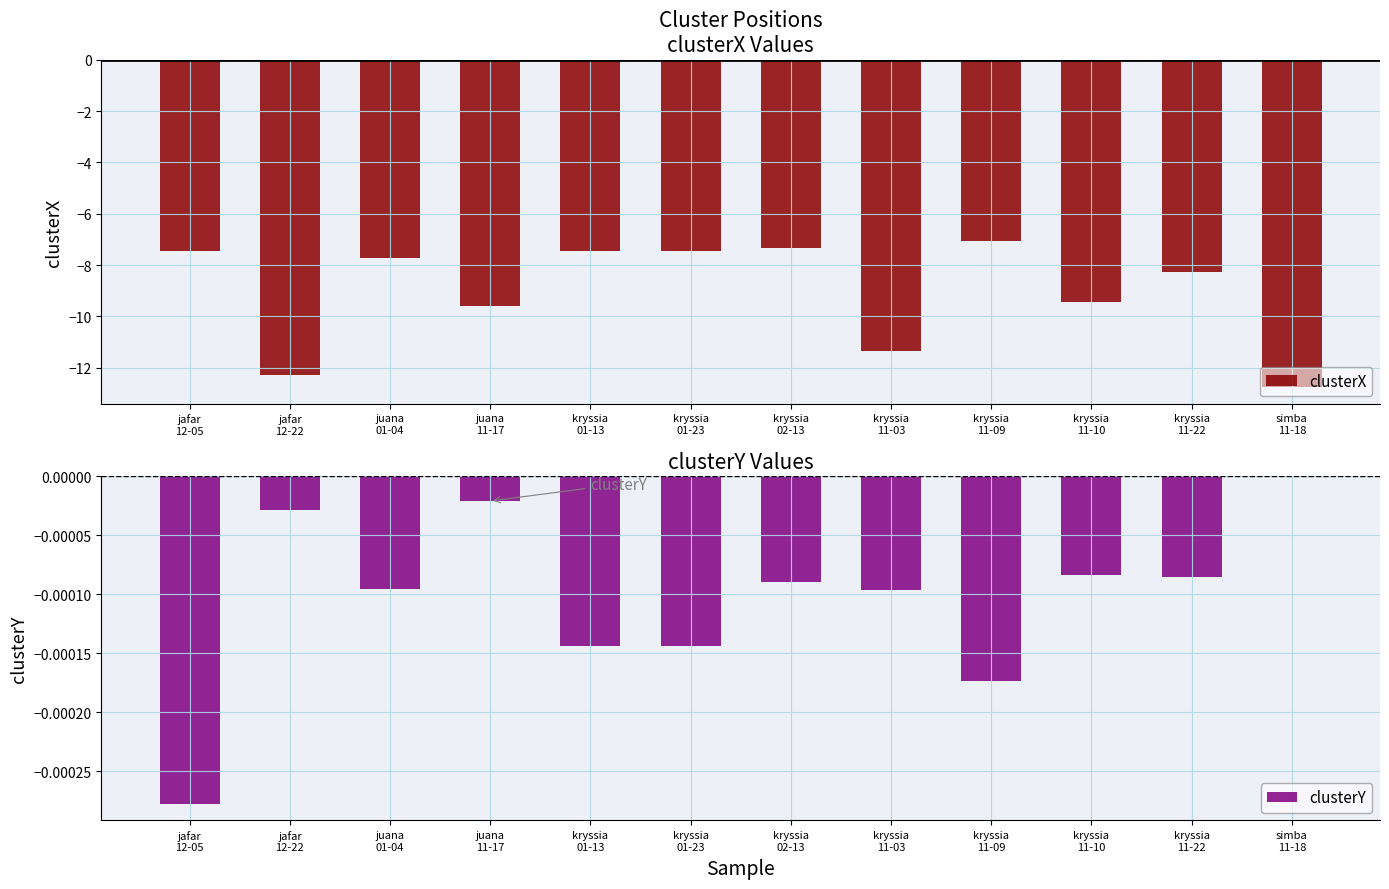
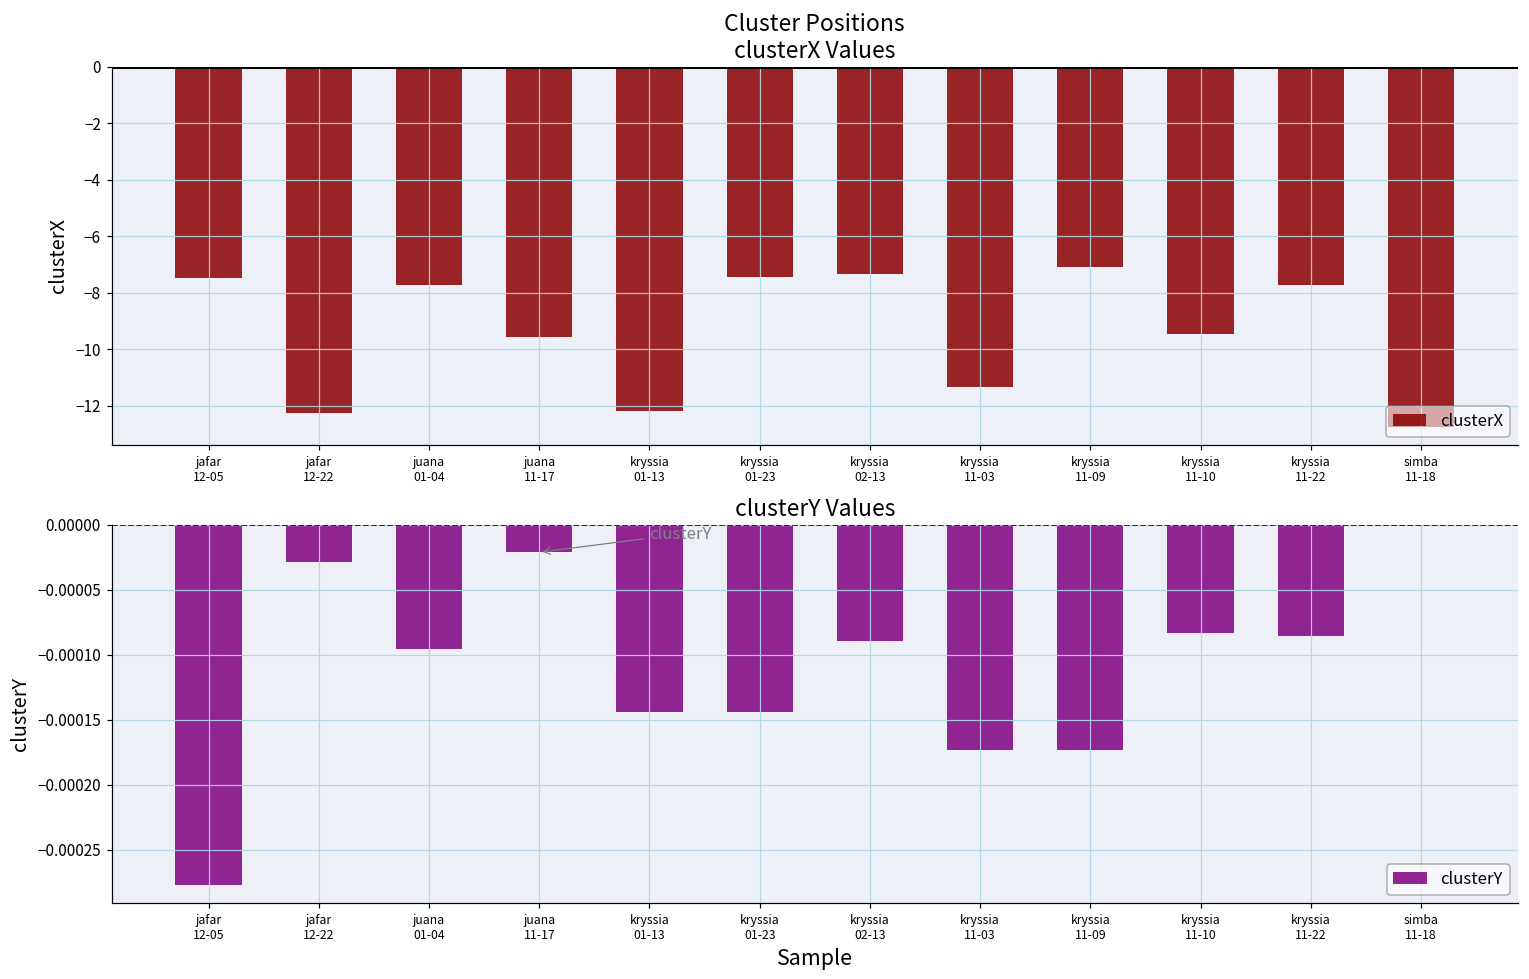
  {
    "Cluster Positions clusterX Values": {
      "jafar 12-05": -7.5,
      "jafar 12-22": -12.3,
      "juana 01-04": -7.7,
      "juana 11-17": -9.6,
-     "kryssia 01-13": -7.5,
+     "kryssia 01-13": -12.2,
      "kryssia 01-23": -7.5,
      "kryssia 02-13": -7.3,
      "kryssia 11-03": -11.4,
      "kryssia 11-09": -7.1,
      "kryssia 11-10": -9.5,
-     "kryssia 11-22": -8.3
+     "kryssia 11-22": -7.7
    },
    "clusterY Values": {
      "jafar 12-05": -0.000278,
      "jafar 12-22": -0.000029,
      "juana 01-04": -0.000096,
      "juana 11-17": -0.000021,
      "kryssia 01-13": -0.000144,
      "kryssia 01-23": -0.000144,
      "kryssia 02-13": -0.000090,
-     "kryssia 11-03": -0.000097,
+     "kryssia 11-03": -0.000173,
      "kryssia 11-09": -0.000173,
      "kryssia 11-10": -0.000083,
      "kryssia 11-22": -0.000086
    }
  }
